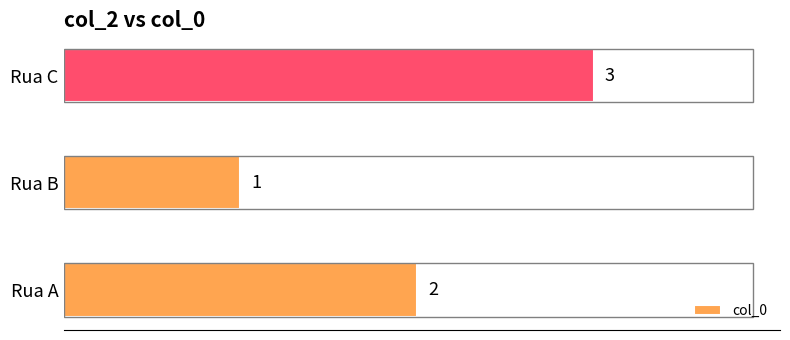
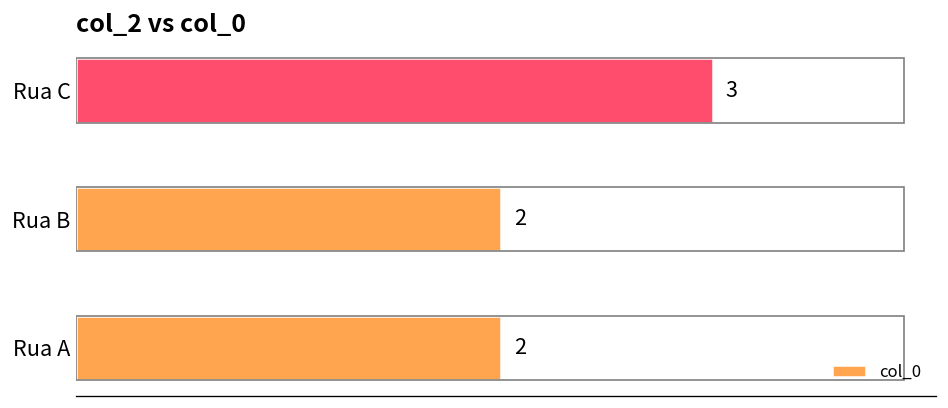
  {
    "Rua C": 3,
-   "Rua B": 1,
+   "Rua B": 2,
    "Rua A": 2
  }
